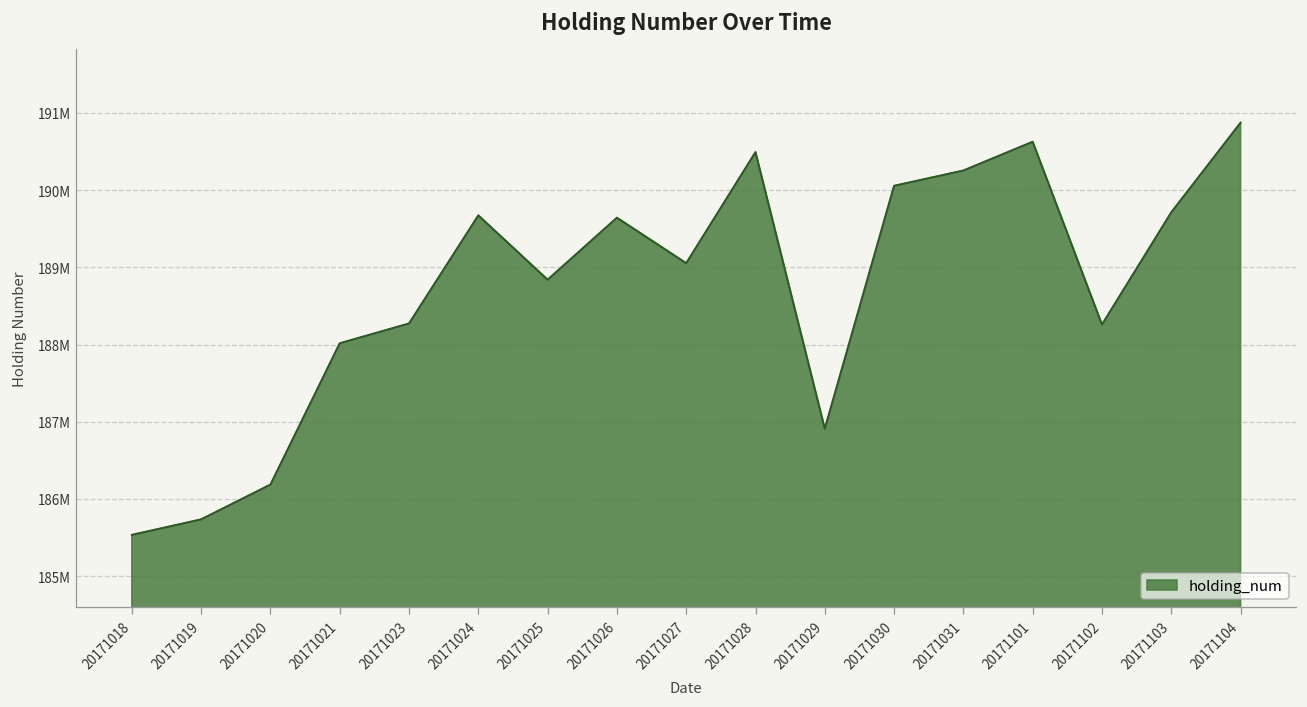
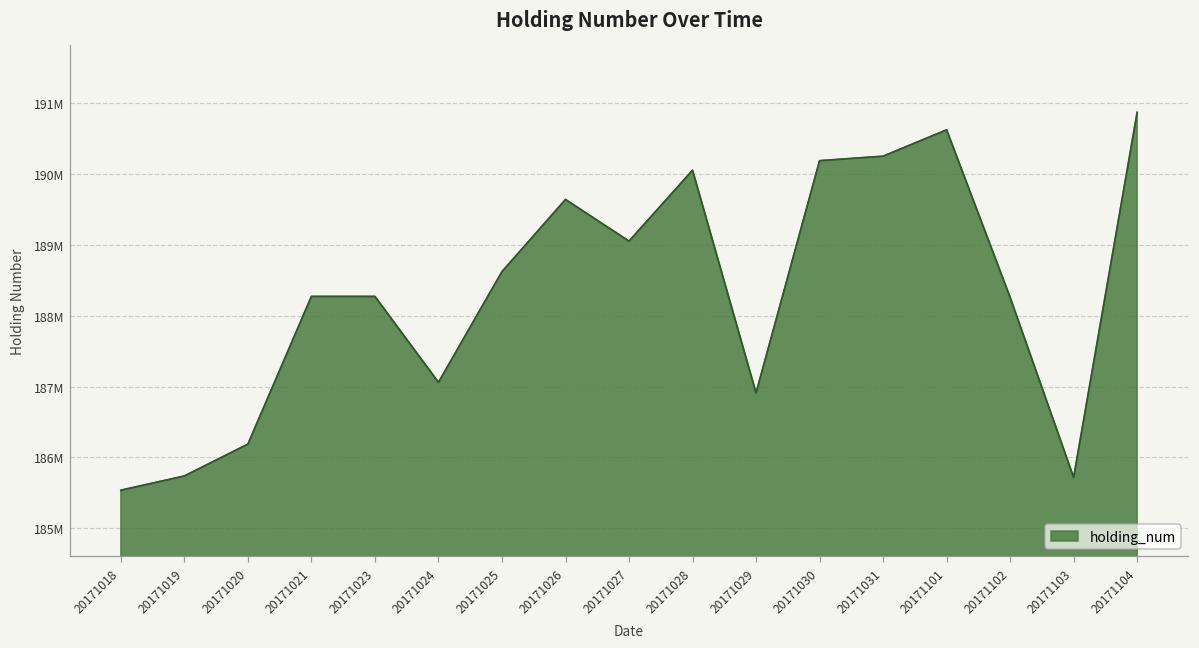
  {
    "20171018": 185500000,
    "20171019": 185700000,
    "20171020": 186200000,
-   "20171021": 188000000,
+   "20171021": 188300000,
    "20171023": 188300000,
-   "20171024": 189700000,
-   "20171025": 188800000,
+   "20171024": 187100000,
+   "20171025": 188600000,
    "20171026": 189600000,
    "20171027": 189100000,
-   "20171028": 190500000,
+   "20171028": 190100000,
    "20171029": 186900000,
-   "20171030": 190100000,
+   "20171030": 190200000,
    "20171031": 190300000,
    "20171101": 190600000,
    "20171102": 188300000,
-   "20171103": 189700000,
+   "20171103": 185700000,
    "20171104": 190900000
  }
